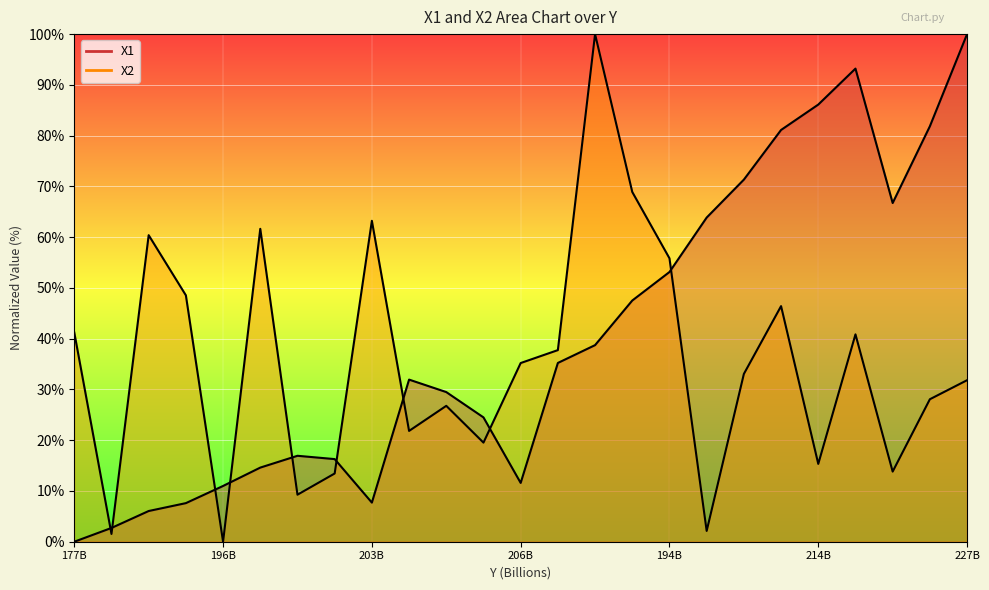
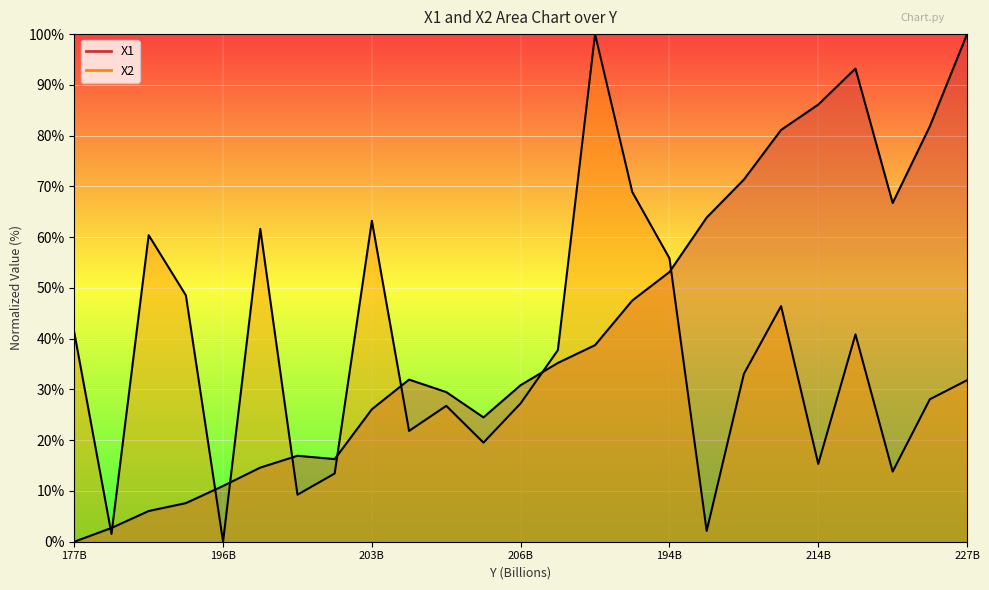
  {
    "X1": {
      "177B": "0%",
      "196B": "11%",
-     "203B": "8%",
-     "206B": "12%",
+     "203B": "26%",
+     "206B": "31%",
      "194B": "53%",
      "214B": "86%",
      "227B": "100%"
    },
    "X2": {
      "177B": "41%",
      "196B": "0%",
      "203B": "63%",
-     "206B": "35%",
+     "206B": "27%",
      "194B": "56%",
      "214B": "15%",
      "227B": "32%"
    }
  }
